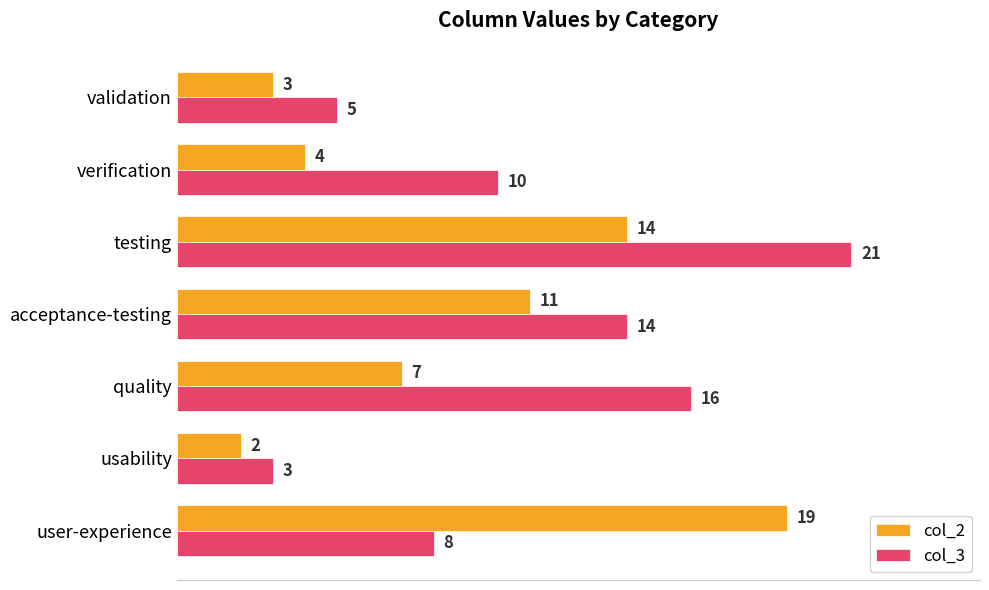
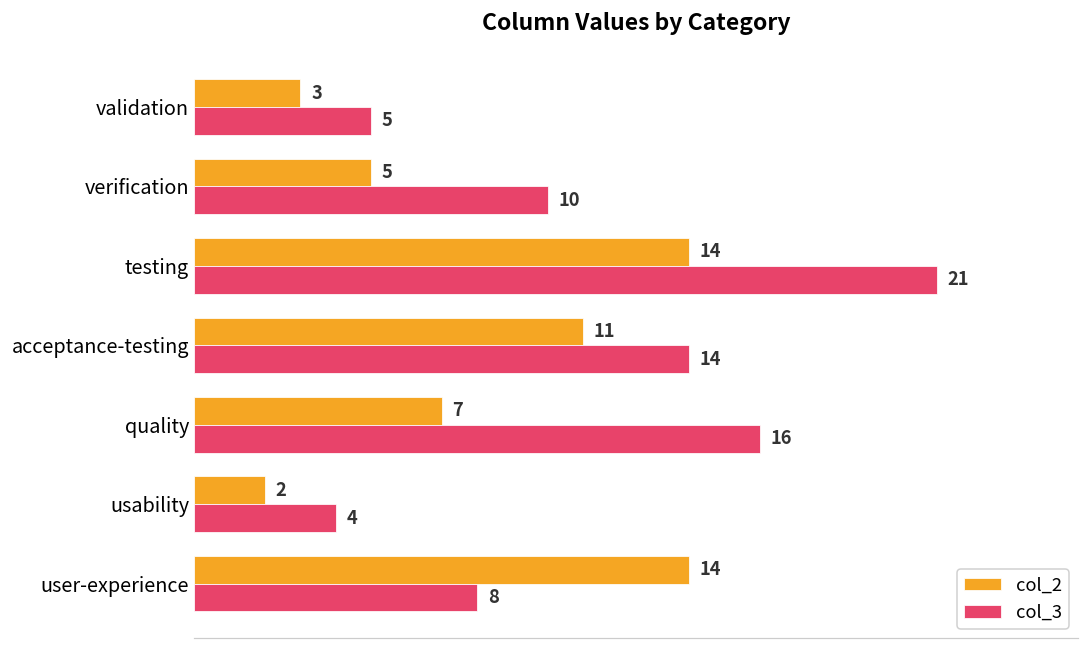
  {
    "col_2": {
      "validation": 3,
-     "verification": 4,
+     "verification": 5,
      "testing": 14,
      "acceptance-testing": 11,
      "quality": 7,
      "usability": 2,
-     "user-experience": 19
+     "user-experience": 14
    },
    "col_3": {
      "validation": 5,
      "verification": 10,
      "testing": 21,
      "acceptance-testing": 14,
      "quality": 16,
-     "usability": 3,
+     "usability": 4,
      "user-experience": 8
    }
  }
